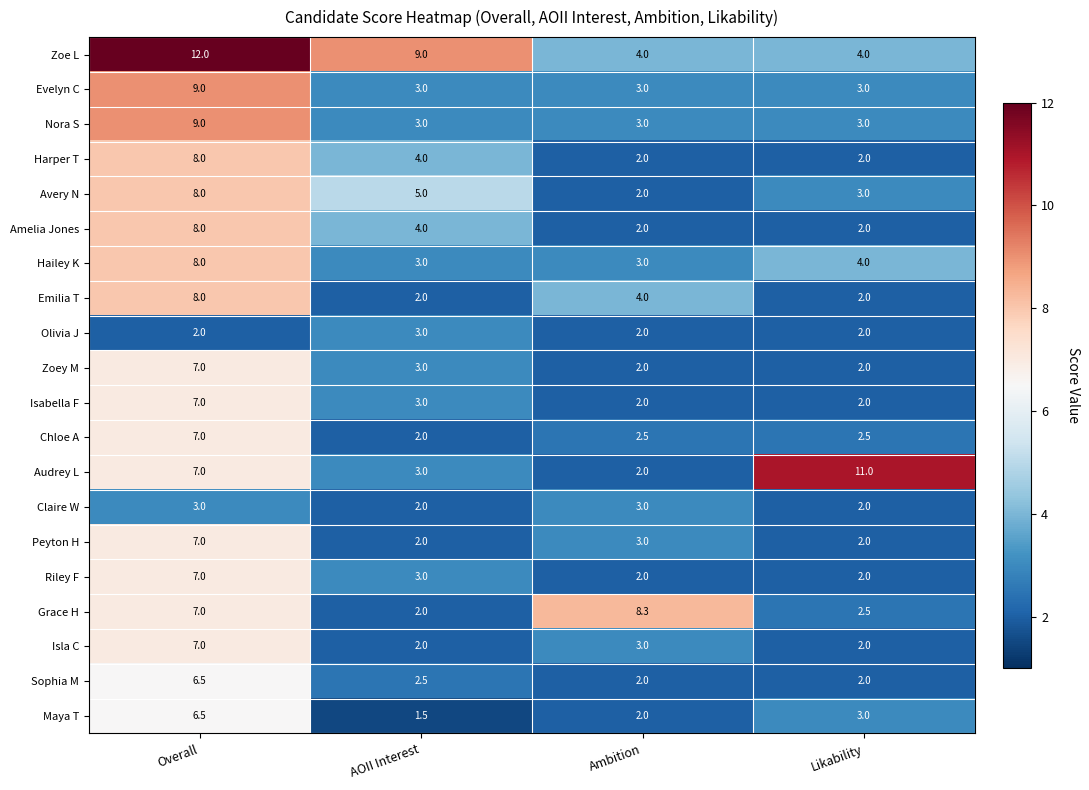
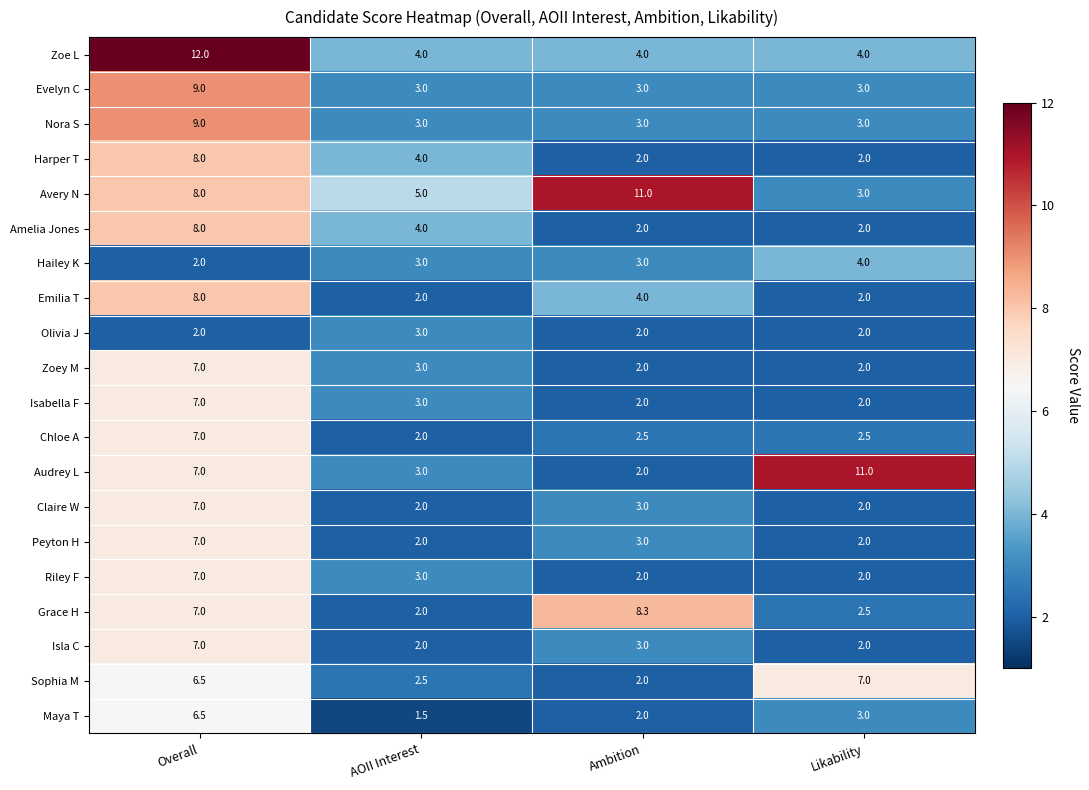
  {
    "Zoe L": {
      "Overall": 12.0,
-     "AOII Interest": 9.0,
+     "AOII Interest": 4.0,
      "Ambition": 4.0,
      "Likability": 4.0
    },
    "Evelyn C": {
      "Overall": 9.0,
      "AOII Interest": 3.0,
      "Ambition": 3.0,
      "Likability": 3.0
    },
    "Nora S": {
      "Overall": 9.0,
      "AOII Interest": 3.0,
      "Ambition": 3.0,
      "Likability": 3.0
    },
    "Harper T": {
      "Overall": 8.0,
      "AOII Interest": 4.0,
      "Ambition": 2.0,
      "Likability": 2.0
    },
    "Avery N": {
      "Overall": 8.0,
      "AOII Interest": 5.0,
-     "Ambition": 2.0,
+     "Ambition": 11.0,
      "Likability": 3.0
    },
    "Amelia Jones": {
      "Overall": 8.0,
      "AOII Interest": 4.0,
      "Ambition": 2.0,
      "Likability": 2.0
    },
    "Hailey K": {
-     "Overall": 8.0,
+     "Overall": 2.0,
      "AOII Interest": 3.0,
      "Ambition": 3.0,
      "Likability": 4.0
    },
    "Emilia T": {
      "Overall": 8.0,
      "AOII Interest": 2.0,
      "Ambition": 4.0,
      "Likability": 2.0
    },
    "Olivia J": {
      "Overall": 2.0,
      "AOII Interest": 3.0,
      "Ambition": 2.0,
      "Likability": 2.0
    },
    "Zoey M": {
      "Overall": 7.0,
      "AOII Interest": 3.0,
      "Ambition": 2.0,
      "Likability": 2.0
    },
    "Isabella F": {
      "Overall": 7.0,
      "AOII Interest": 3.0,
      "Ambition": 2.0,
      "Likability": 2.0
    },
    "Chloe A": {
      "Overall": 7.0,
      "AOII Interest": 2.0,
      "Ambition": 2.5,
      "Likability": 2.5
    },
    "Audrey L": {
      "Overall": 7.0,
      "AOII Interest": 3.0,
      "Ambition": 2.0,
      "Likability": 11.0
    },
    "Claire W": {
-     "Overall": 3.0,
+     "Overall": 7.0,
      "AOII Interest": 2.0,
      "Ambition": 3.0,
      "Likability": 2.0
    },
    "Peyton H": {
      "Overall": 7.0,
      "AOII Interest": 2.0,
      "Ambition": 3.0,
      "Likability": 2.0
    },
    "Riley F": {
      "Overall": 7.0,
      "AOII Interest": 3.0,
      "Ambition": 2.0,
      "Likability": 2.0
    },
    "Grace H": {
      "Overall": 7.0,
      "AOII Interest": 2.0,
      "Ambition": 8.3,
      "Likability": 2.5
    },
    "Isla C": {
      "Overall": 7.0,
      "AOII Interest": 2.0,
      "Ambition": 3.0,
      "Likability": 2.0
    },
    "Sophia M": {
      "Overall": 6.5,
      "AOII Interest": 2.5,
      "Ambition": 2.0,
-     "Likability": 2.0
+     "Likability": 7.0
    },
    "Maya T": {
      "Overall": 6.5,
      "AOII Interest": 1.5,
      "Ambition": 2.0,
      "Likability": 3.0
    }
  }
